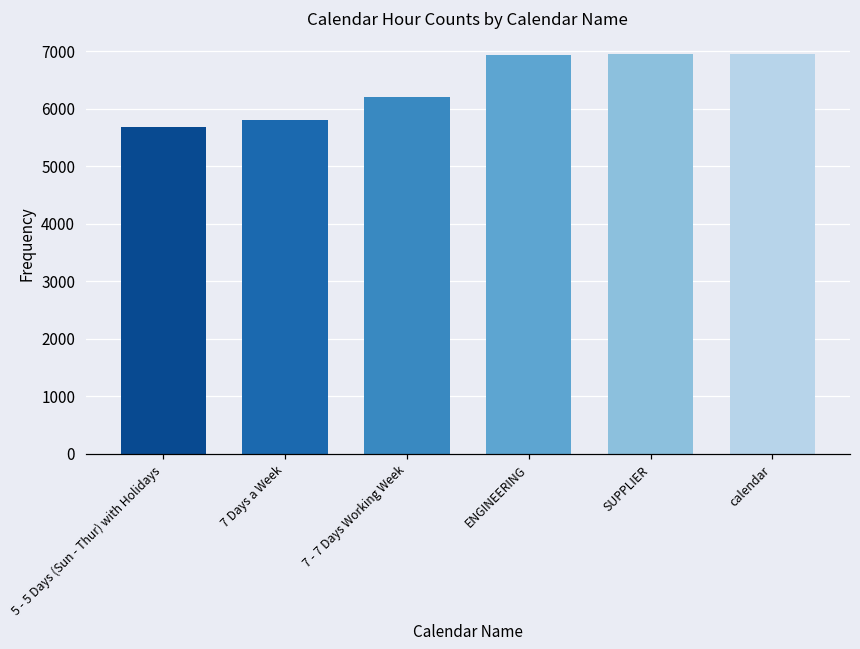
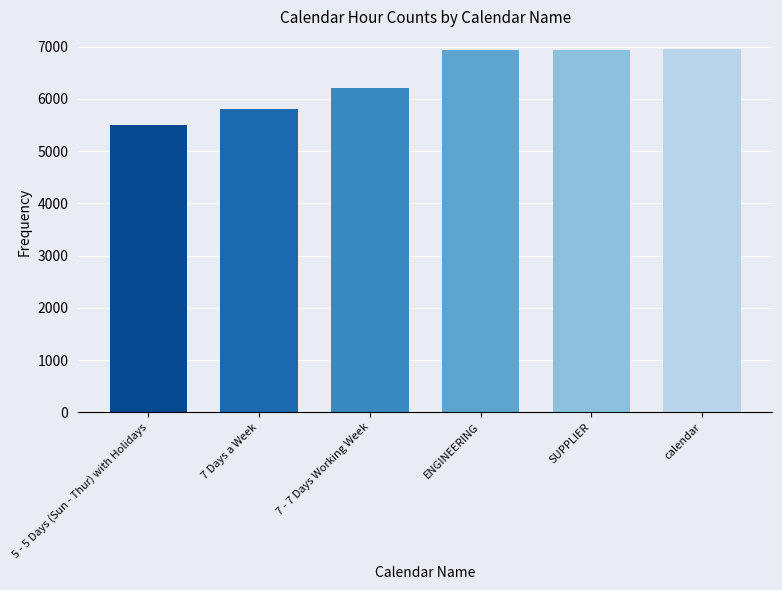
  {
-   "5 - 5 Days (Sun - Thur) with Holidays": 5700,
+   "5 - 5 Days (Sun - Thur) with Holidays": 5500,
    "7 Days a Week": 5800,
    "7 - 7 Days Working Week": 6200,
    "ENGINEERING": 6900,
    "SUPPLIER": 6900,
    "calendar": 6900
  }
